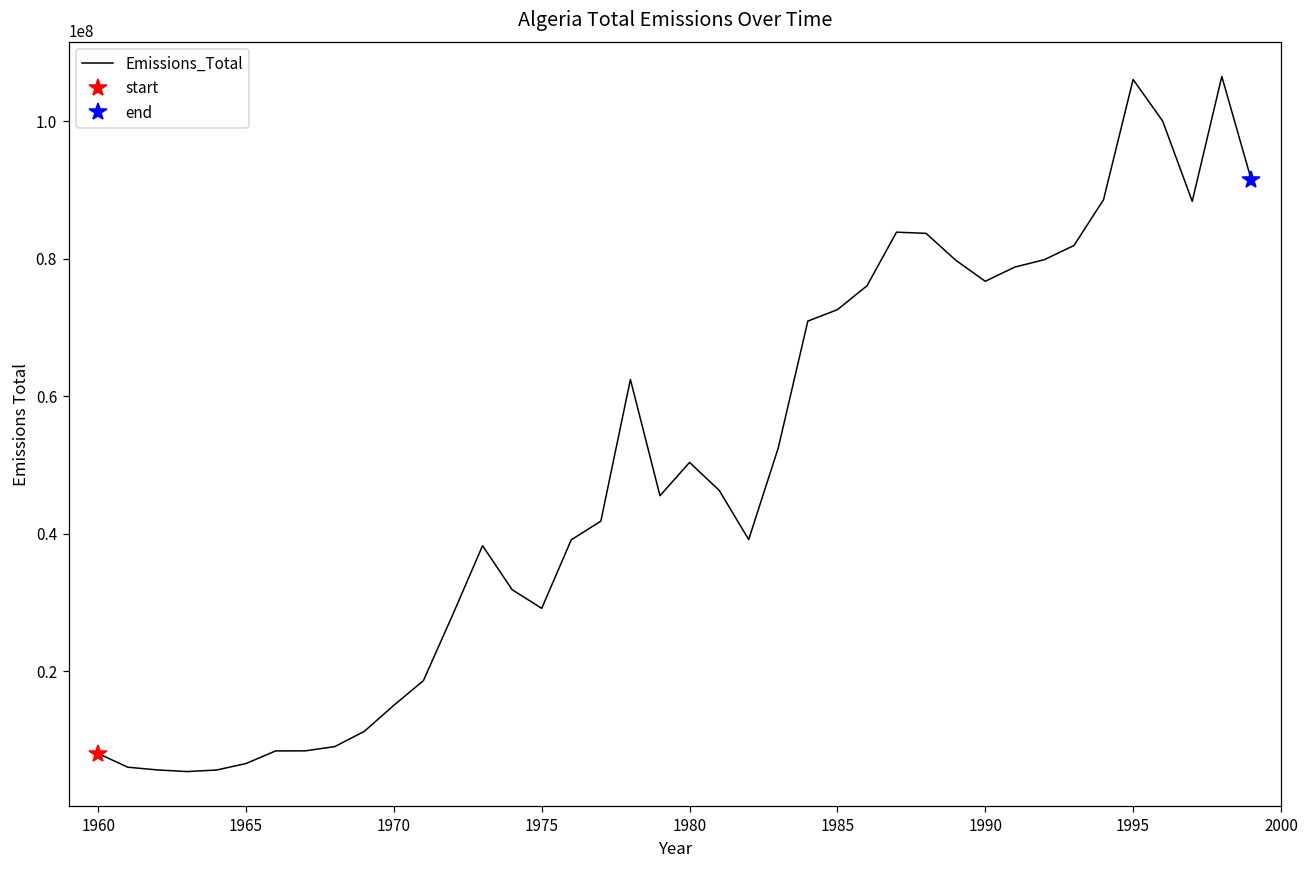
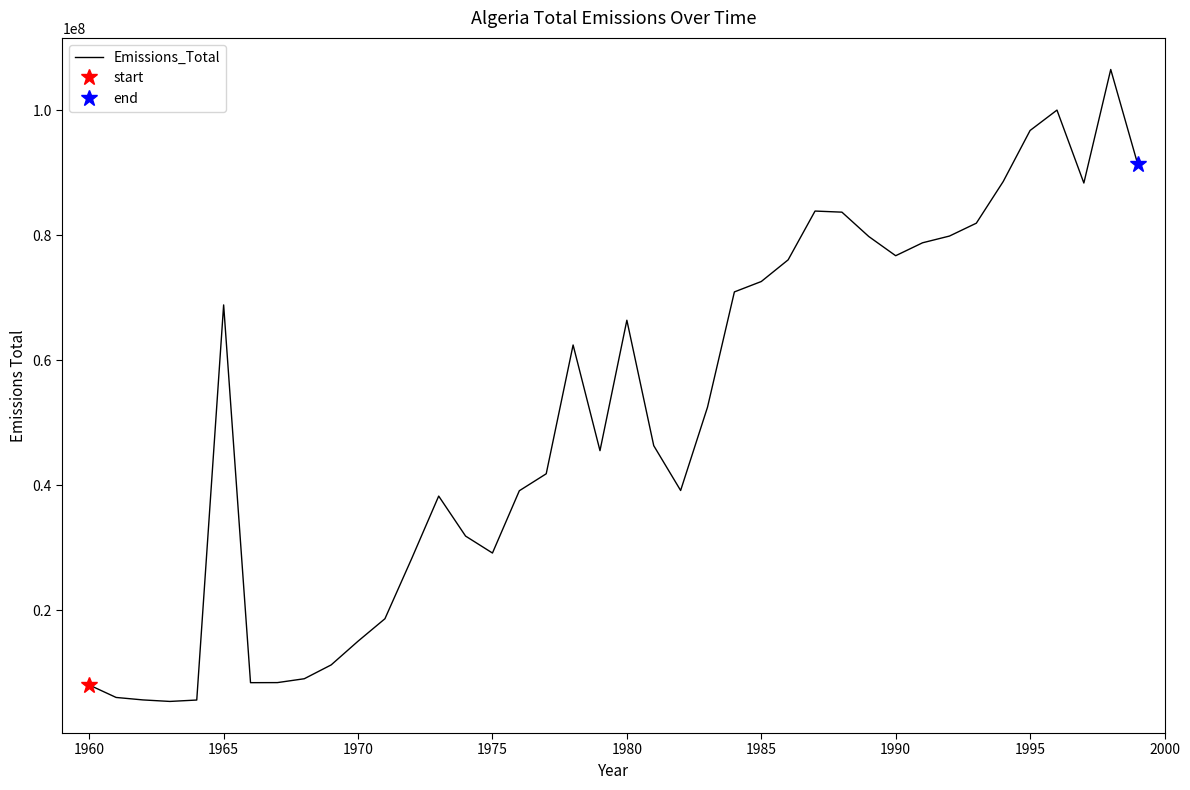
  {
    "Emissions_Total": {
-     "1965": 7000000,
+     "1965": 69000000,
      "1970": 15000000,
      "1975": 29000000,
-     "1980": 50000000,
+     "1980": 66000000,
      "1985": 73000000,
      "1990": 77000000,
-     "1995": 106000000
+     "1995": 97000000
    }
  }
